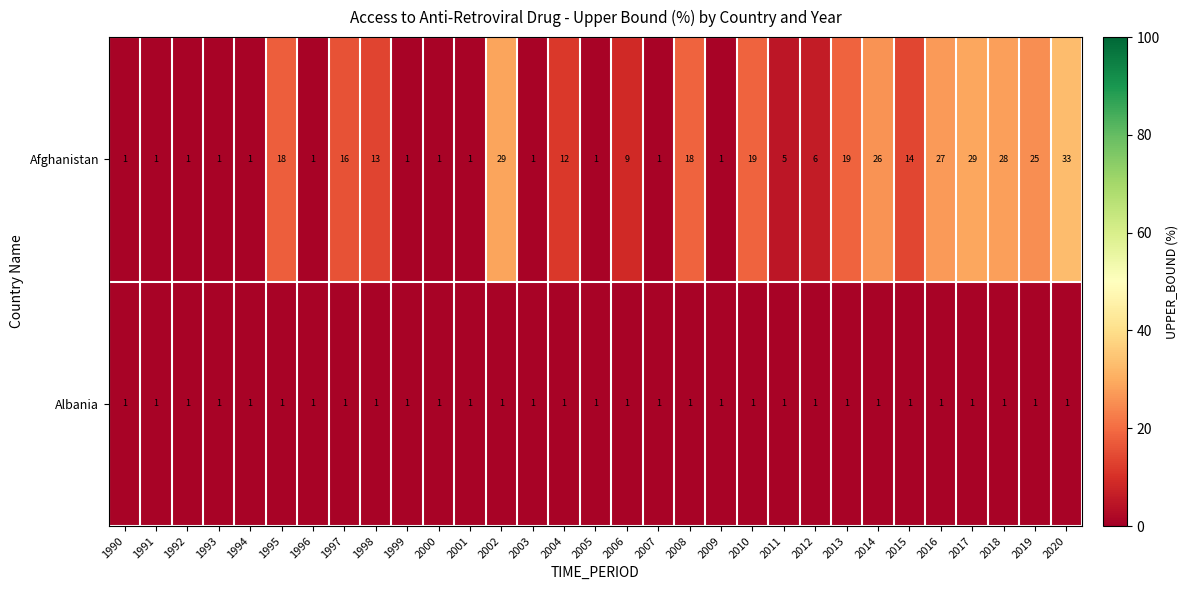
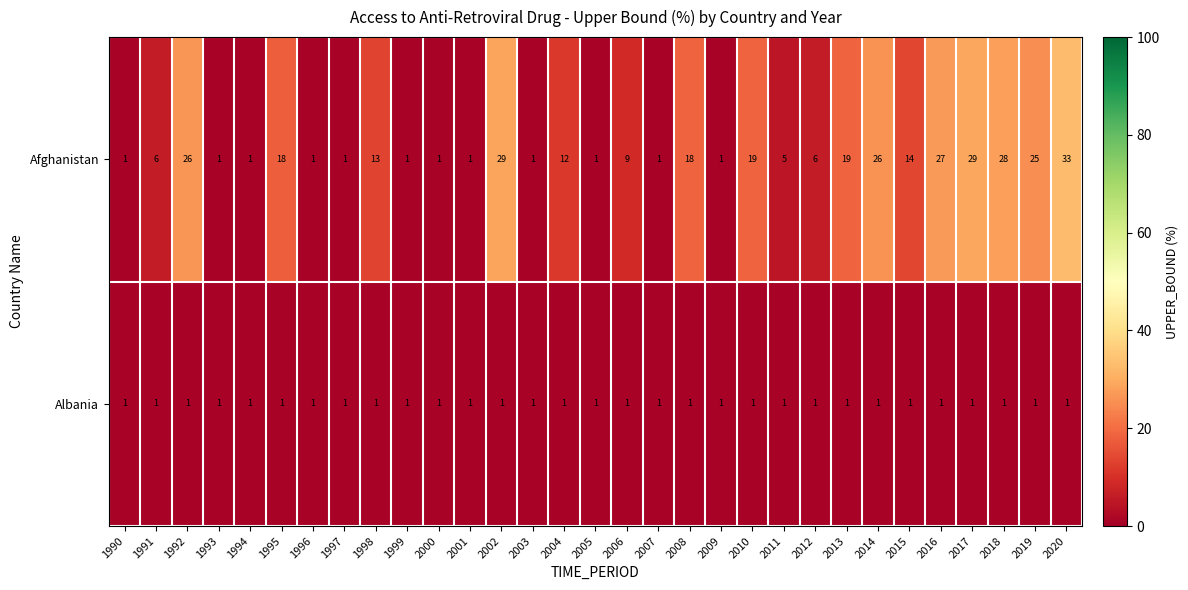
  {
    "Afghanistan": {
      "1990": 1,
-     "1991": 1,
-     "1992": 1,
+     "1991": 6,
+     "1992": 26,
      "1993": 1,
      "1994": 1,
      "1995": 18,
      "1996": 1,
-     "1997": 16,
+     "1997": 1,
      "1998": 13,
      "1999": 1,
      "2000": 1,
      "2001": 1,
      "2002": 29,
      "2003": 1,
      "2004": 12,
      "2005": 1,
      "2006": 9,
      "2007": 1,
      "2008": 18,
      "2009": 1,
      "2010": 19,
      "2011": 5,
      "2012": 6,
      "2013": 19,
      "2014": 26,
      "2015": 14,
      "2016": 27,
      "2017": 29,
      "2018": 28,
      "2019": 25,
      "2020": 33
    },
    "Albania": {
      "1990": 1,
      "1991": 1,
      "1992": 1,
      "1993": 1,
      "1994": 1,
      "1995": 1,
      "1996": 1,
      "1997": 1,
      "1998": 1,
      "1999": 1,
      "2000": 1,
      "2001": 1,
      "2002": 1,
      "2003": 1,
      "2004": 1,
      "2005": 1,
      "2006": 1,
      "2007": 1,
      "2008": 1,
      "2009": 1,
      "2010": 1,
      "2011": 1,
      "2012": 1,
      "2013": 1,
      "2014": 1,
      "2015": 1,
      "2016": 1,
      "2017": 1,
      "2018": 1,
      "2019": 1,
      "2020": 1
    }
  }
